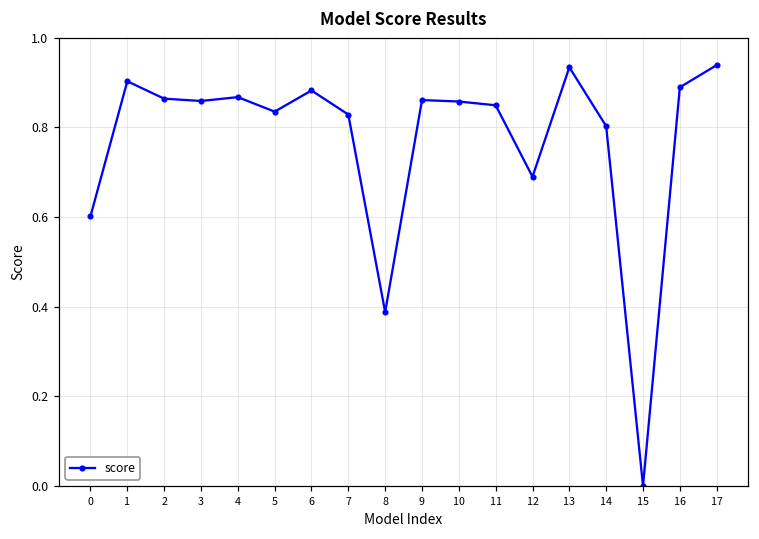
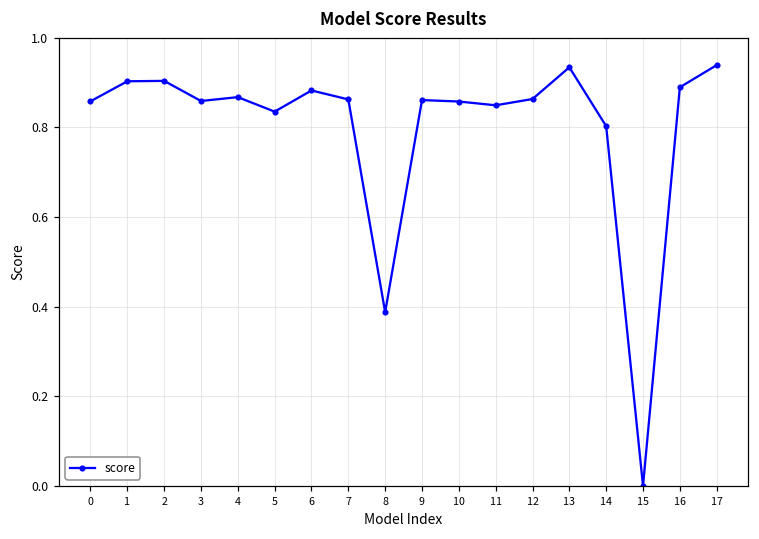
  {
-   "0": 0.60,
+   "0": 0.86,
    "1": 0.90,
-   "2": 0.86,
+   "2": 0.90,
    "3": 0.86,
    "4": 0.87,
    "5": 0.83,
    "6": 0.88,
-   "7": 0.83,
+   "7": 0.86,
    "8": 0.39,
    "9": 0.86,
    "10": 0.86,
    "11": 0.85,
-   "12": 0.69,
+   "12": 0.86,
    "13": 0.93,
    "14": 0.80,
    "15": 0.00,
    "16": 0.89,
    "17": 0.94
  }
